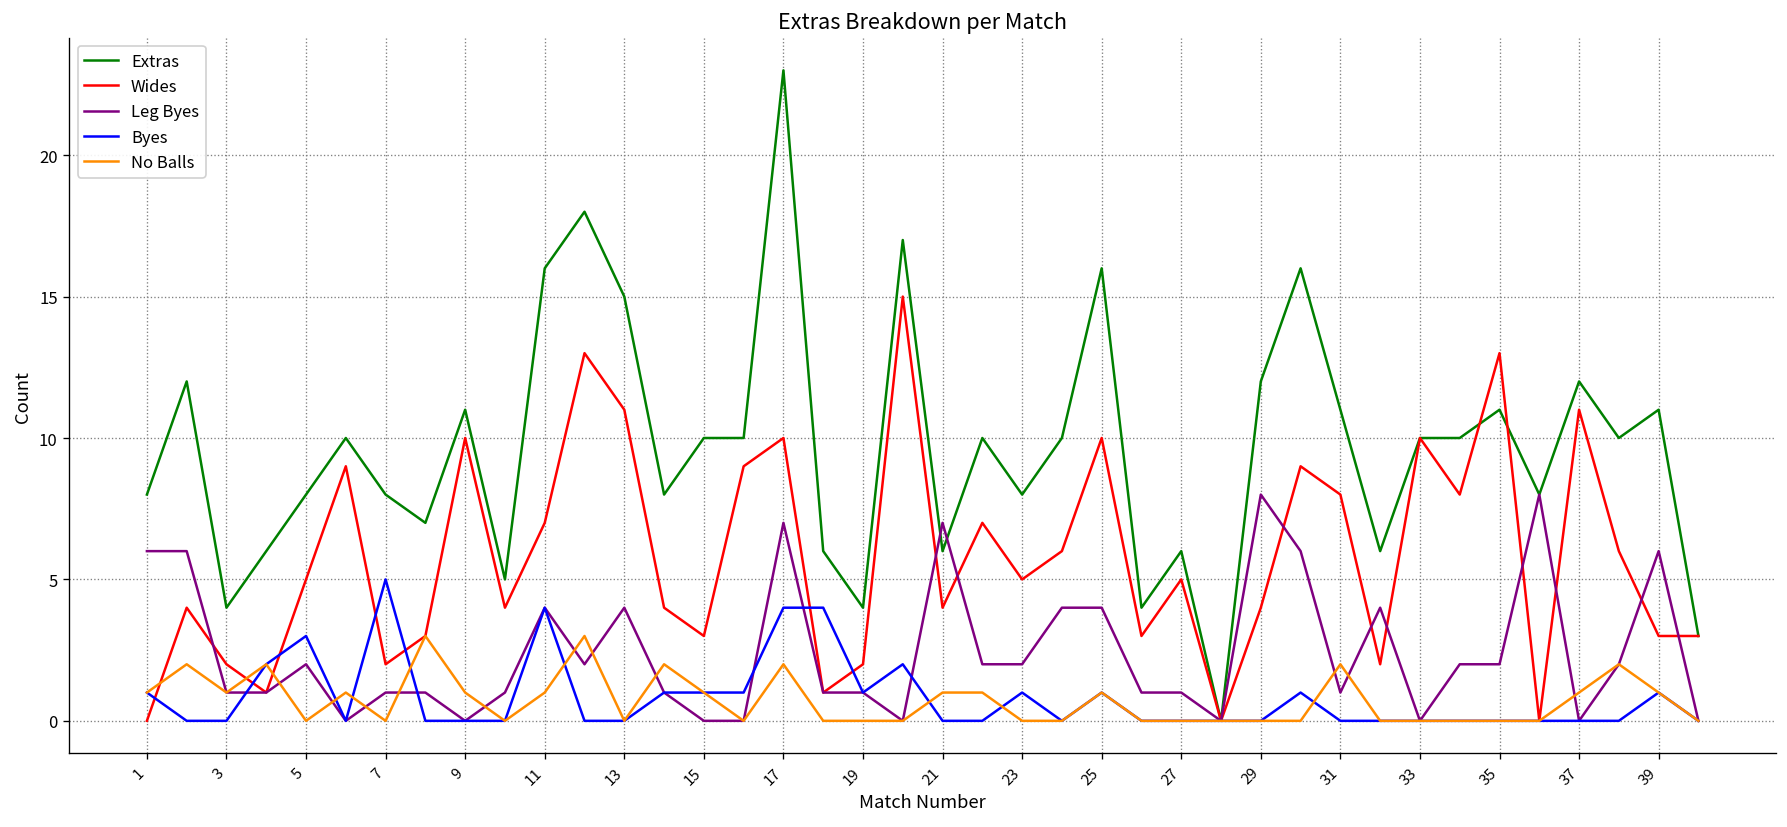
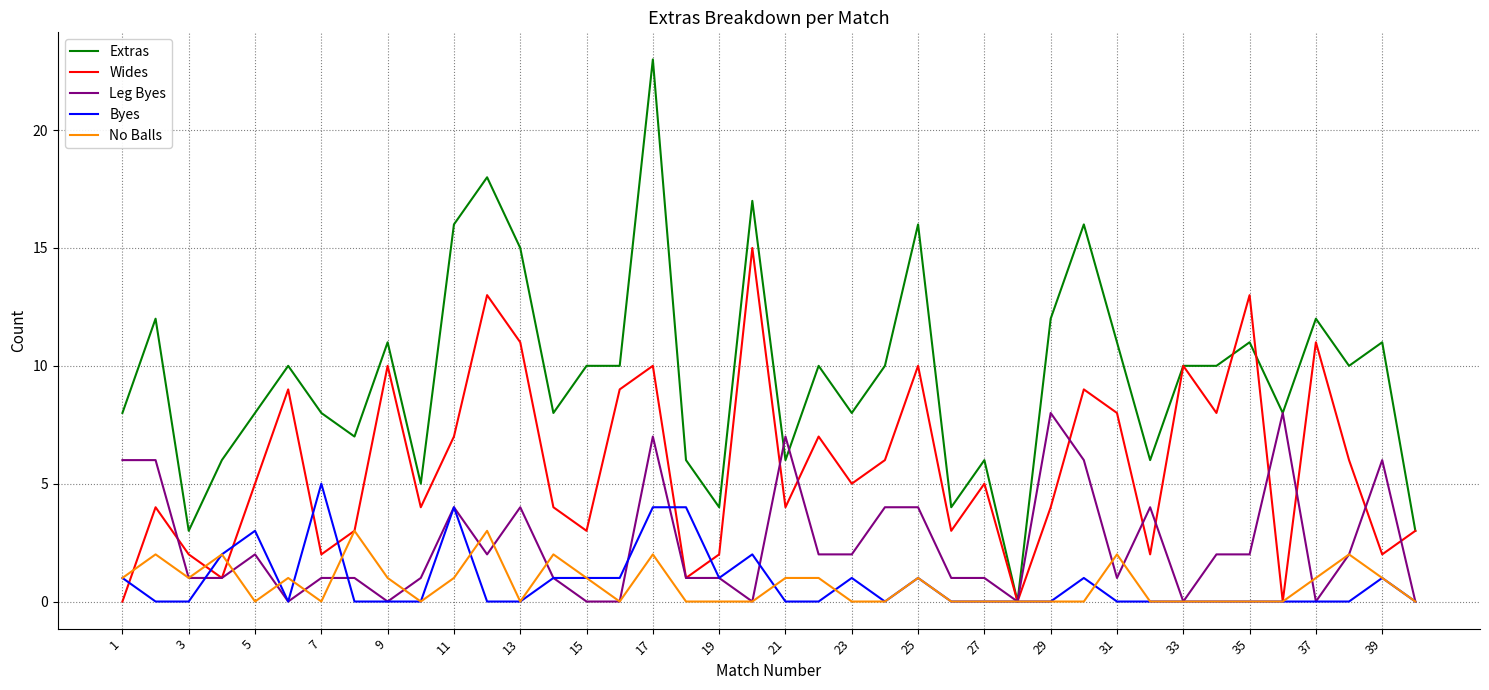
  {
    "Extras": {
      "1": 8,
-     "3": 4,
+     "3": 3,
      "5": 8,
      "7": 8,
      "9": 11,
      "11": 16,
      "13": 15,
      "15": 10,
      "17": 23,
      "19": 4,
      "21": 6,
      "23": 8,
      "25": 16,
      "27": 6,
      "29": 12,
      "31": 11,
      "35": 11,
      "37": 12,
      "39": 11
    },
    "Wides": {
      "1": 0,
      "3": 2,
      "5": 5,
      "7": 2,
      "9": 10,
      "11": 7,
      "13": 11,
      "15": 3,
      "17": 10,
      "19": 2,
      "21": 4,
      "23": 5,
      "25": 10,
      "27": 5,
      "29": 4,
      "31": 8,
      "35": 13,
      "37": 11,
-     "39": 3
+     "39": 2
    },
    "Leg Byes": {
      "1": 6,
      "5": 2,
      "7": 1,
      "13": 4,
      "15": 0,
      "17": 7,
      "21": 7,
      "23": 2,
      "25": 4,
      "27": 1,
      "29": 8,
      "31": 1,
      "35": 2,
      "39": 6
    },
    "Byes": {
      "3": 0,
      "5": 3,
      "7": 5,
      "17": 4,
      "21": 0,
      "23": 1,
      "31": 0
    },
    "No Balls": {
      "5": 0,
      "7": 0,
      "9": 1,
      "11": 1,
      "17": 2,
      "19": 0,
      "21": 1,
      "23": 0,
      "31": 2,
      "37": 1
    }
  }
